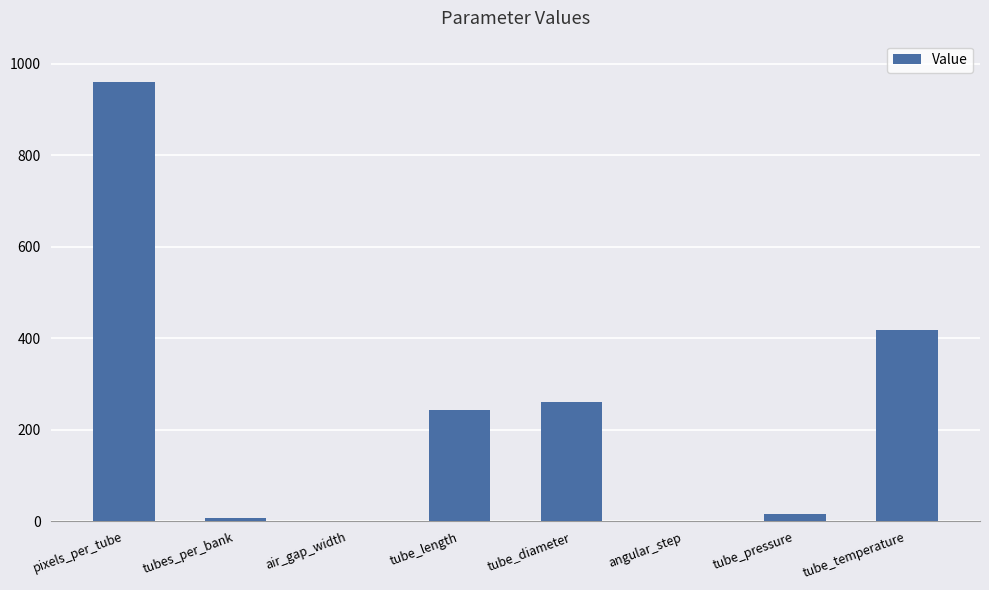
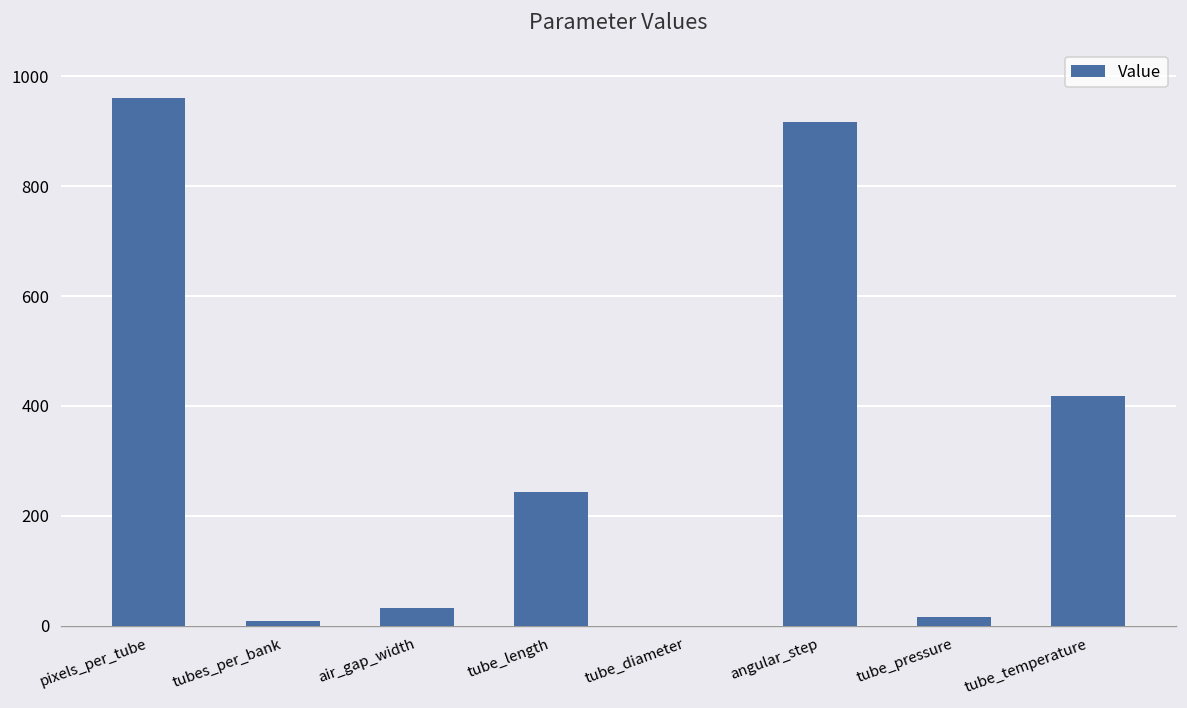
  {
    "pixels_per_tube": 960,
    "tubes_per_bank": 10,
-   "air_gap_width": 0,
+   "air_gap_width": 30,
    "tube_length": 240,
-   "tube_diameter": 260,
-   "angular_step": 0,
+   "tube_diameter": 0,
+   "angular_step": 920,
    "tube_pressure": 20,
    "tube_temperature": 420
  }
